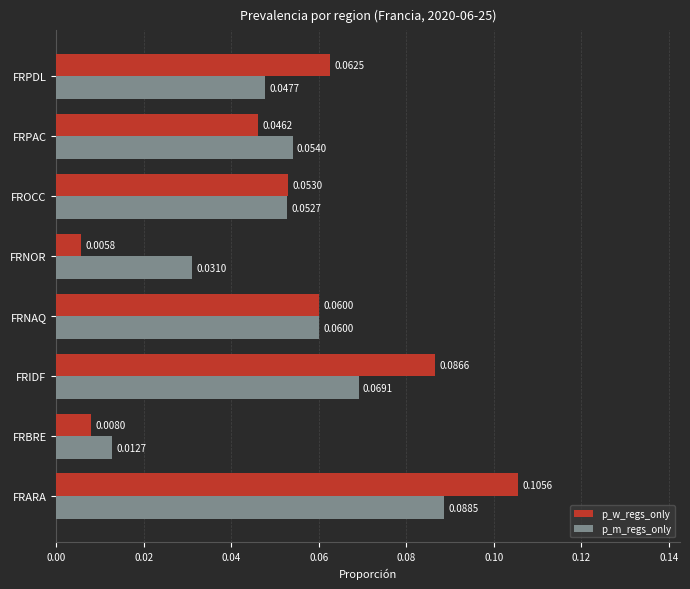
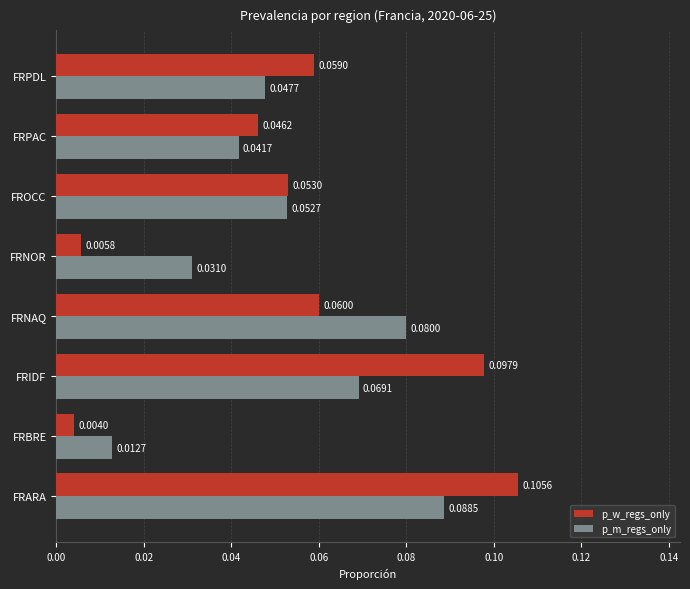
  {
    "p_w_regs_only": {
-     "FRPDL": 0.0625,
+     "FRPDL": 0.0590,
      "FRPAC": 0.0462,
      "FROCC": 0.0530,
      "FRNOR": 0.0058,
      "FRNAQ": 0.0600,
-     "FRIDF": 0.0866,
-     "FRBRE": 0.0080,
+     "FRIDF": 0.0979,
+     "FRBRE": 0.0040,
      "FRARA": 0.1056
    },
    "p_m_regs_only": {
      "FRPDL": 0.0477,
-     "FRPAC": 0.0540,
+     "FRPAC": 0.0417,
      "FROCC": 0.0527,
      "FRNOR": 0.0310,
-     "FRNAQ": 0.0600,
+     "FRNAQ": 0.0800,
      "FRIDF": 0.0691,
      "FRBRE": 0.0127,
      "FRARA": 0.0885
    }
  }
